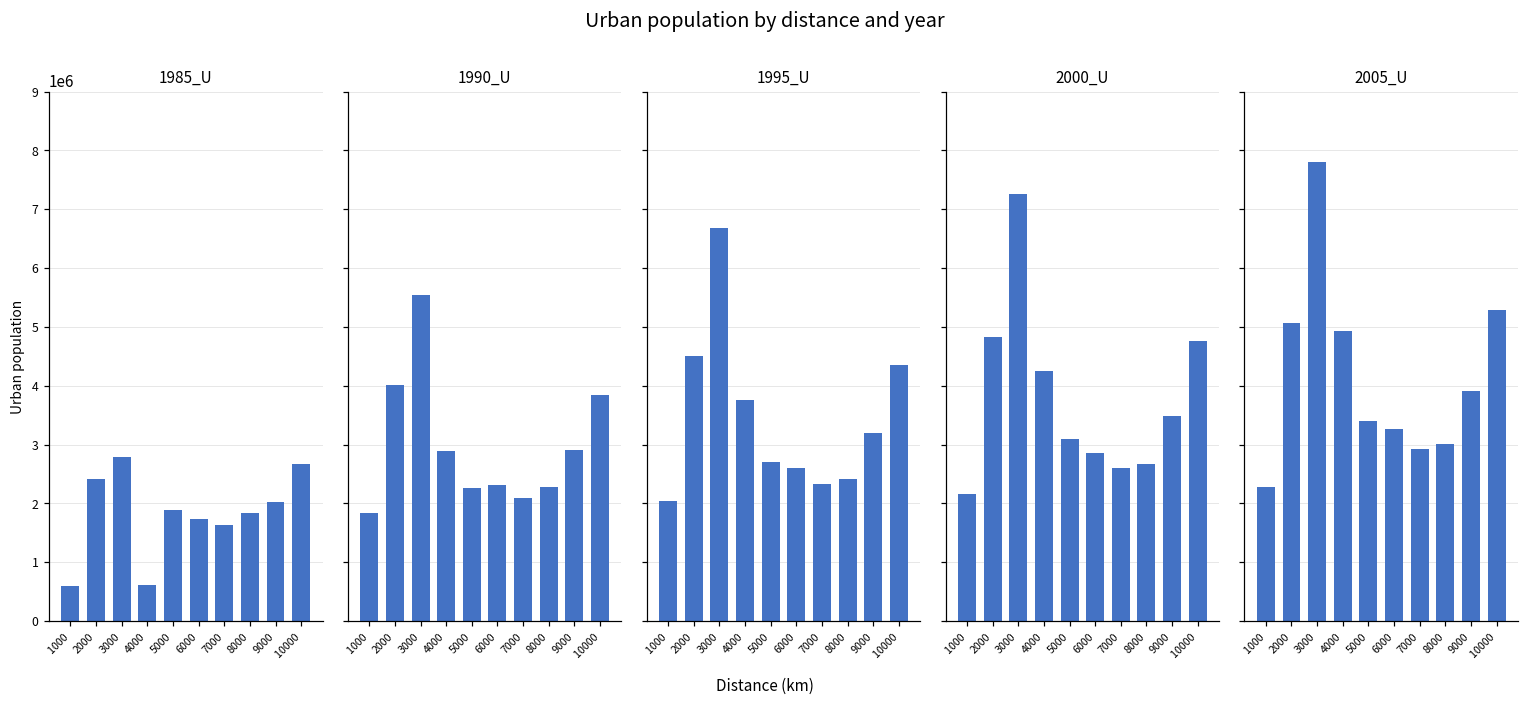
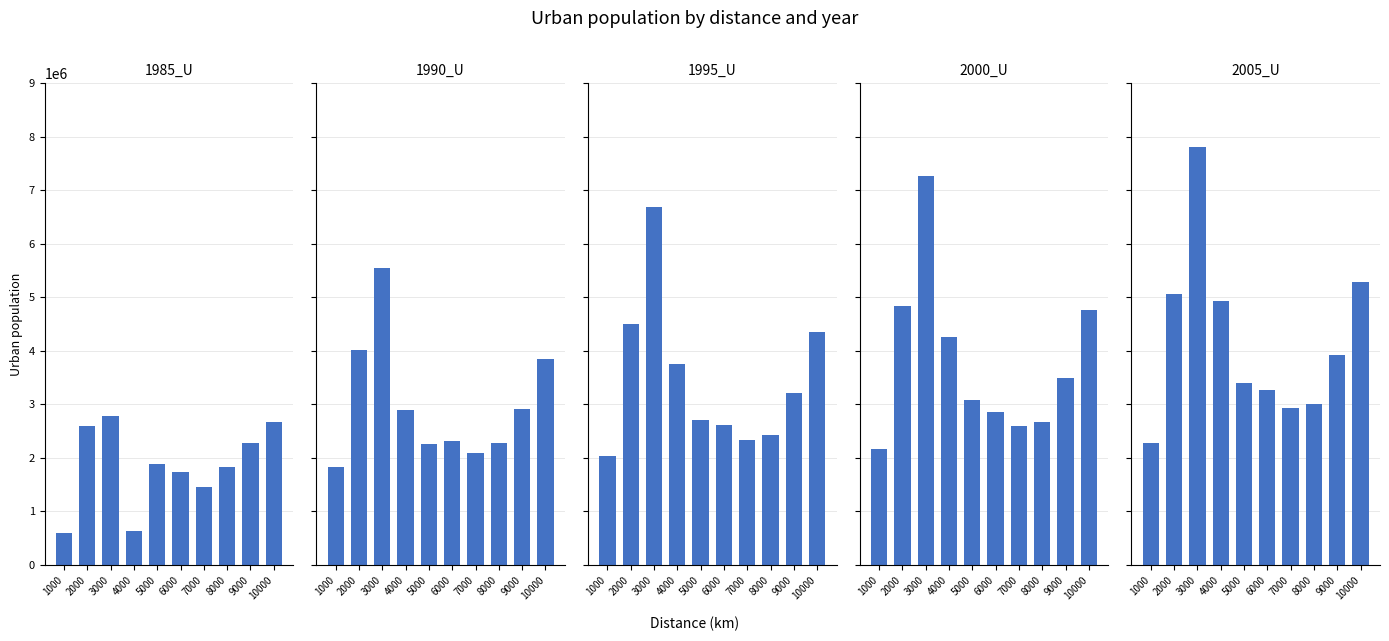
  {
    "1985_U": {
      "1000": 600000,
-     "2000": 2400000,
+     "2000": 2600000,
      "3000": 2800000,
      "4000": 600000,
      "5000": 1900000,
      "6000": 1700000,
-     "7000": 1600000,
+     "7000": 1500000,
      "8000": 1800000,
-     "9000": 2000000,
+     "9000": 2300000,
      "10000": 2700000
    }
  }
